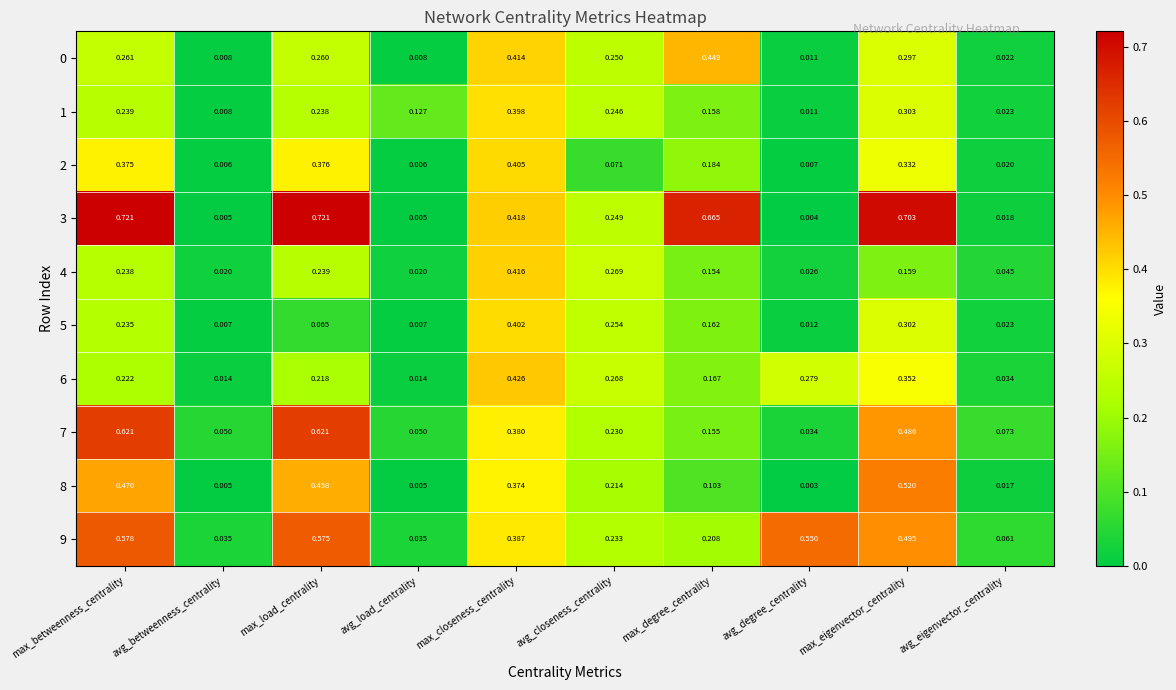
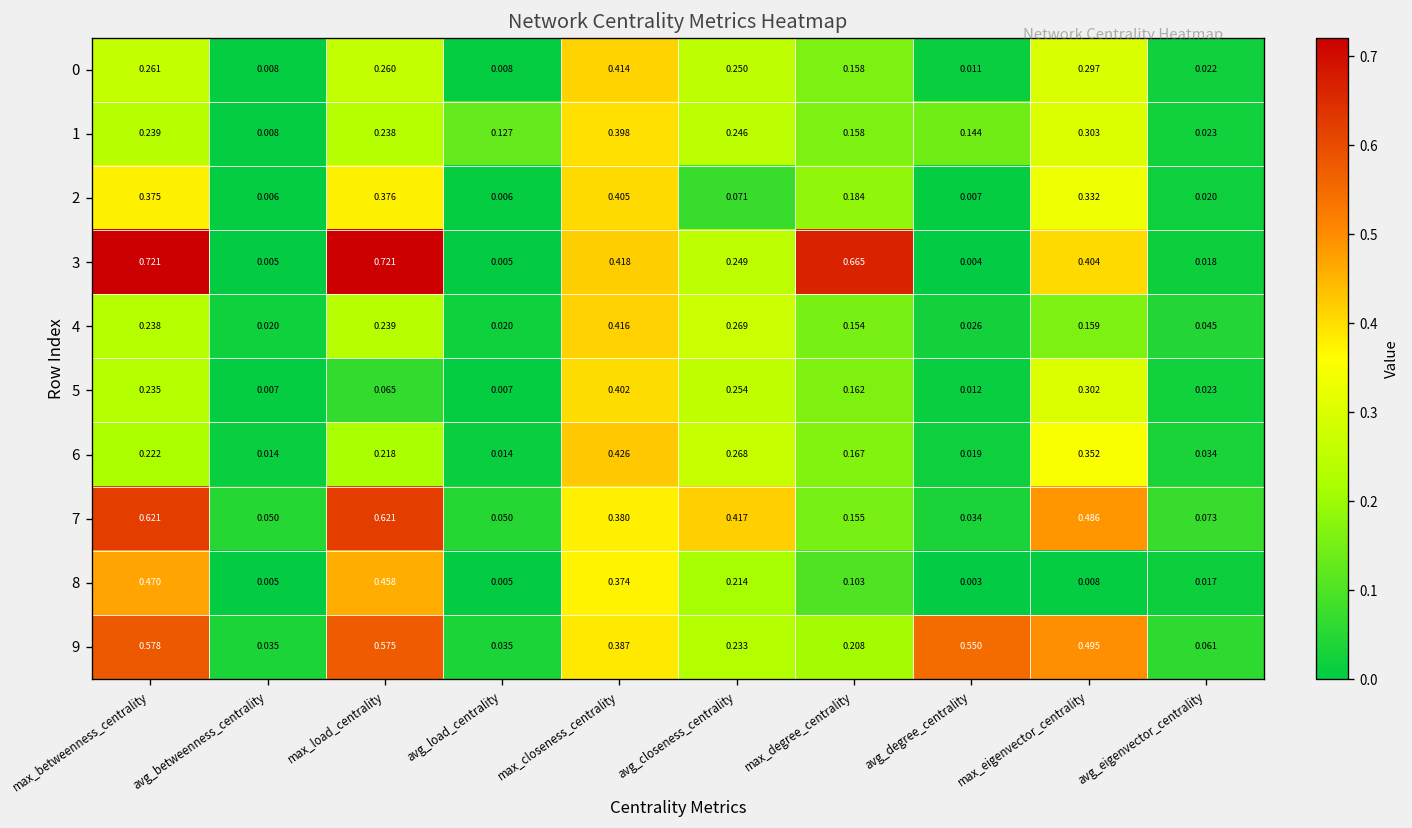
  {
    "0": {
      "max_betweenness_centrality": 0.261,
      "avg_betweenness_centrality": 0.008,
      "max_load_centrality": 0.260,
      "avg_load_centrality": 0.008,
      "max_closeness_centrality": 0.414,
      "avg_closeness_centrality": 0.250,
-     "max_degree_centrality": 0.449,
+     "max_degree_centrality": 0.158,
      "avg_degree_centrality": 0.011,
      "max_eigenvector_centrality": 0.297,
      "avg_eigenvector_centrality": 0.022
    },
    "1": {
      "max_betweenness_centrality": 0.239,
      "avg_betweenness_centrality": 0.008,
      "max_load_centrality": 0.238,
      "avg_load_centrality": 0.127,
      "max_closeness_centrality": 0.398,
      "avg_closeness_centrality": 0.246,
      "max_degree_centrality": 0.158,
-     "avg_degree_centrality": 0.011,
+     "avg_degree_centrality": 0.144,
      "max_eigenvector_centrality": 0.303,
      "avg_eigenvector_centrality": 0.023
    },
    "2": {
      "max_betweenness_centrality": 0.375,
      "avg_betweenness_centrality": 0.006,
      "max_load_centrality": 0.376,
      "avg_load_centrality": 0.006,
      "max_closeness_centrality": 0.405,
      "avg_closeness_centrality": 0.071,
      "max_degree_centrality": 0.184,
      "avg_degree_centrality": 0.007,
      "max_eigenvector_centrality": 0.332,
      "avg_eigenvector_centrality": 0.020
    },
    "3": {
      "max_betweenness_centrality": 0.721,
      "avg_betweenness_centrality": 0.005,
      "max_load_centrality": 0.721,
      "avg_load_centrality": 0.005,
      "max_closeness_centrality": 0.418,
      "avg_closeness_centrality": 0.249,
      "max_degree_centrality": 0.665,
      "avg_degree_centrality": 0.004,
-     "max_eigenvector_centrality": 0.703,
+     "max_eigenvector_centrality": 0.404,
      "avg_eigenvector_centrality": 0.018
    },
    "4": {
      "max_betweenness_centrality": 0.238,
      "avg_betweenness_centrality": 0.020,
      "max_load_centrality": 0.239,
      "avg_load_centrality": 0.020,
      "max_closeness_centrality": 0.416,
      "avg_closeness_centrality": 0.269,
      "max_degree_centrality": 0.154,
      "avg_degree_centrality": 0.026,
      "max_eigenvector_centrality": 0.159,
      "avg_eigenvector_centrality": 0.045
    },
    "5": {
      "max_betweenness_centrality": 0.235,
      "avg_betweenness_centrality": 0.007,
      "max_load_centrality": 0.065,
      "avg_load_centrality": 0.007,
      "max_closeness_centrality": 0.402,
      "avg_closeness_centrality": 0.254,
      "max_degree_centrality": 0.162,
      "avg_degree_centrality": 0.012,
      "max_eigenvector_centrality": 0.302,
      "avg_eigenvector_centrality": 0.023
    },
    "6": {
      "max_betweenness_centrality": 0.222,
      "avg_betweenness_centrality": 0.014,
      "max_load_centrality": 0.218,
      "avg_load_centrality": 0.014,
      "max_closeness_centrality": 0.426,
      "avg_closeness_centrality": 0.268,
      "max_degree_centrality": 0.167,
-     "avg_degree_centrality": 0.279,
+     "avg_degree_centrality": 0.019,
      "max_eigenvector_centrality": 0.352,
      "avg_eigenvector_centrality": 0.034
    },
    "7": {
      "max_betweenness_centrality": 0.621,
      "avg_betweenness_centrality": 0.050,
      "max_load_centrality": 0.621,
      "avg_load_centrality": 0.050,
      "max_closeness_centrality": 0.380,
-     "avg_closeness_centrality": 0.230,
+     "avg_closeness_centrality": 0.417,
      "max_degree_centrality": 0.155,
      "avg_degree_centrality": 0.034,
      "max_eigenvector_centrality": 0.486,
      "avg_eigenvector_centrality": 0.073
    },
    "8": {
      "max_betweenness_centrality": 0.470,
      "avg_betweenness_centrality": 0.005,
      "max_load_centrality": 0.458,
      "avg_load_centrality": 0.005,
      "max_closeness_centrality": 0.374,
      "avg_closeness_centrality": 0.214,
      "max_degree_centrality": 0.103,
      "avg_degree_centrality": 0.003,
-     "max_eigenvector_centrality": 0.520,
+     "max_eigenvector_centrality": 0.008,
      "avg_eigenvector_centrality": 0.017
    },
    "9": {
      "max_betweenness_centrality": 0.578,
      "avg_betweenness_centrality": 0.035,
      "max_load_centrality": 0.575,
      "avg_load_centrality": 0.035,
      "max_closeness_centrality": 0.387,
      "avg_closeness_centrality": 0.233,
      "max_degree_centrality": 0.208,
      "avg_degree_centrality": 0.550,
      "max_eigenvector_centrality": 0.495,
      "avg_eigenvector_centrality": 0.061
    }
  }
